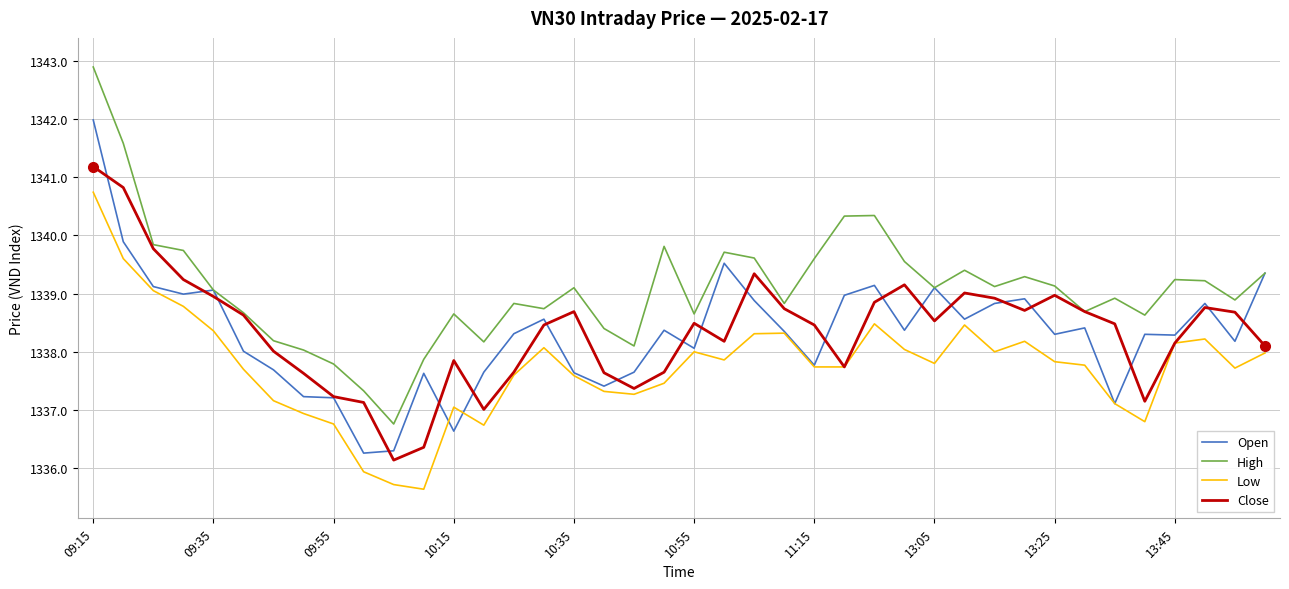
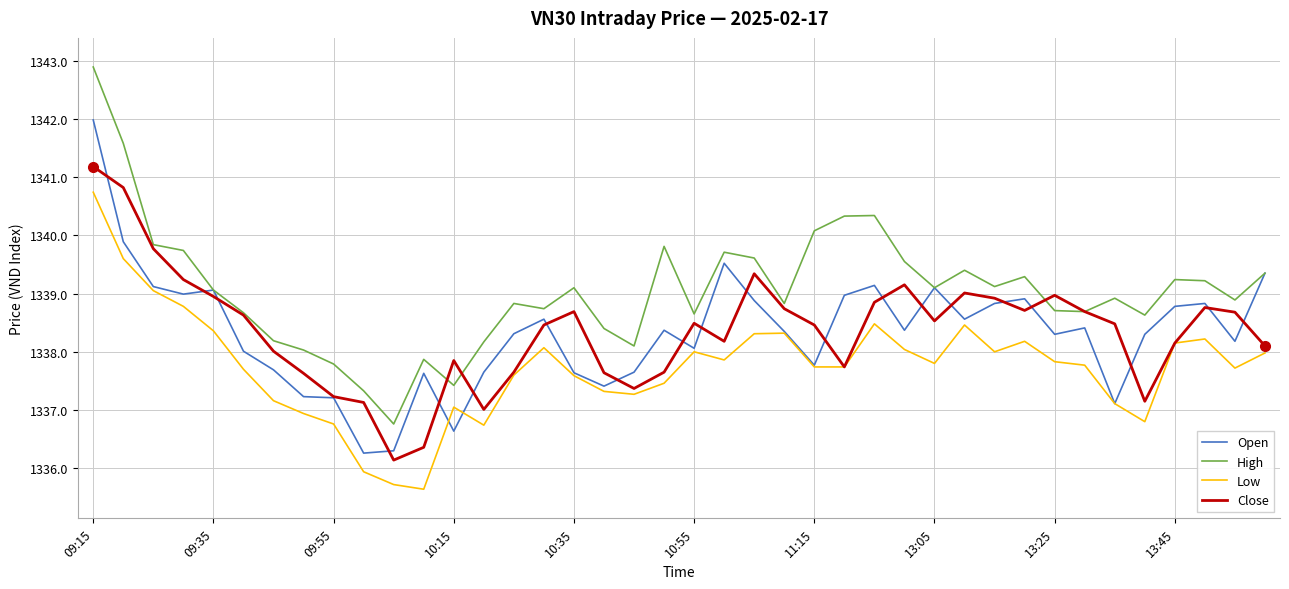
  {
    "Open": {
      "09:15": 1342.0,
      "10:15": 1336.6,
      "10:35": 1337.6,
      "10:55": 1338.1,
      "13:25": 1338.3,
-     "13:45": 1338.3
+     "13:45": 1338.8
    },
    "High": {
      "09:15": 1342.9,
      "09:55": 1337.8,
-     "10:15": 1338.7,
+     "10:15": 1337.4,
      "10:35": 1339.1,
      "10:55": 1338.7,
-     "11:15": 1339.6,
-     "13:25": 1339.1,
+     "11:15": 1340.1,
+     "13:25": 1338.7,
      "13:45": 1339.2
    },
    "Low": {
      "09:15": 1340.7,
      "09:35": 1338.4,
      "09:55": 1336.8,
      "10:15": 1337.0,
      "10:35": 1337.6,
      "10:55": 1338.0,
      "13:05": 1337.8,
      "13:25": 1337.8
    }
  }
